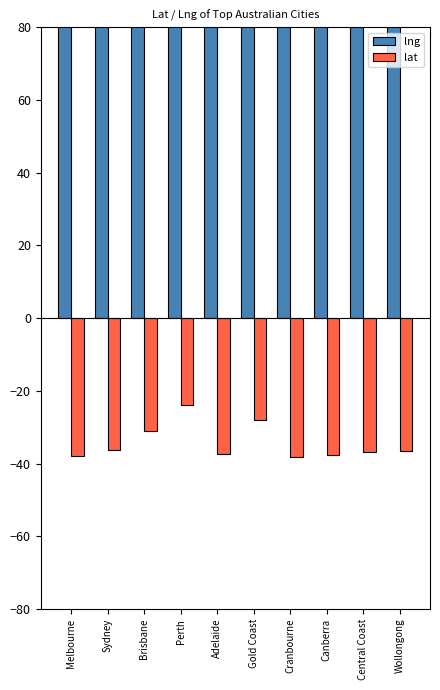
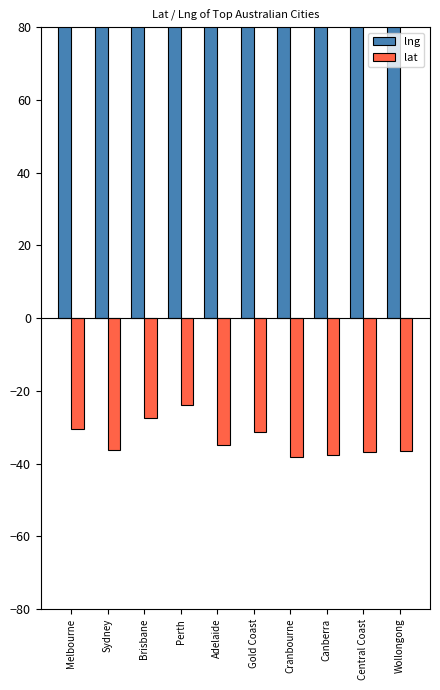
  {
    "lat": {
-     "Melbourne": -38,
+     "Melbourne": -31,
      "Sydney": -36,
-     "Brisbane": -31,
+     "Brisbane": -27,
      "Perth": -24,
-     "Adelaide": -37,
-     "Gold Coast": -28,
+     "Adelaide": -35,
+     "Gold Coast": -31,
      "Cranbourne": -38,
      "Canberra": -38,
      "Central Coast": -37,
      "Wollongong": -37
    }
  }
